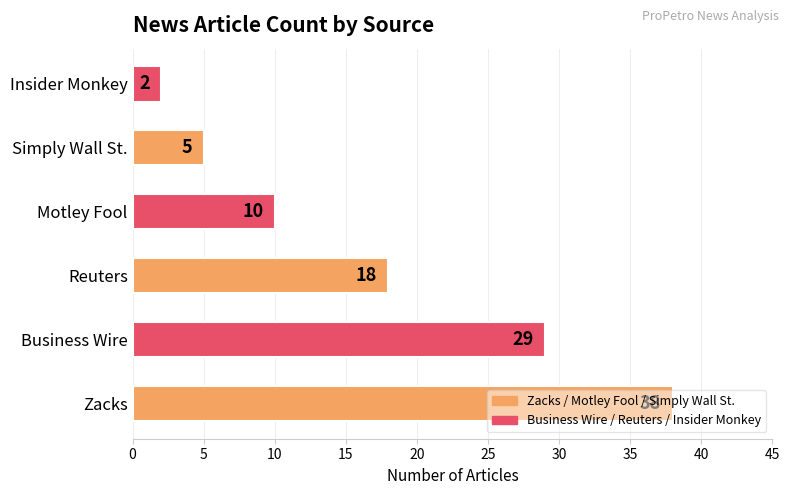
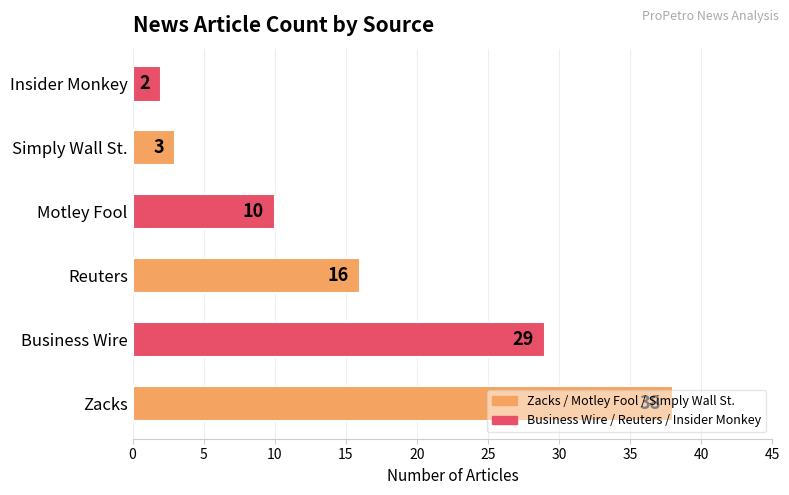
  {
    "Insider Monkey": 2,
-   "Simply Wall St.": 5,
+   "Simply Wall St.": 3,
    "Motley Fool": 10,
-   "Reuters": 18,
+   "Reuters": 16,
    "Business Wire": 29
  }
